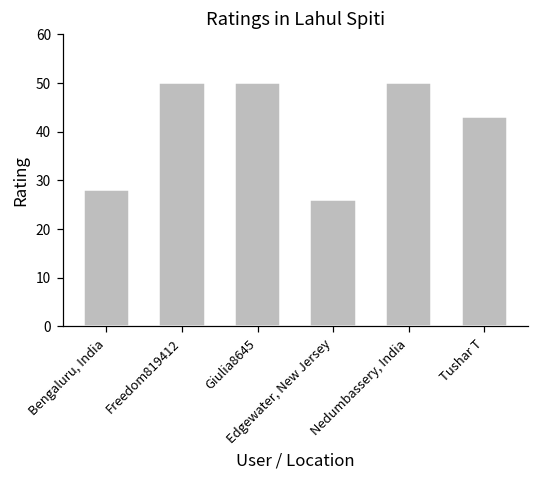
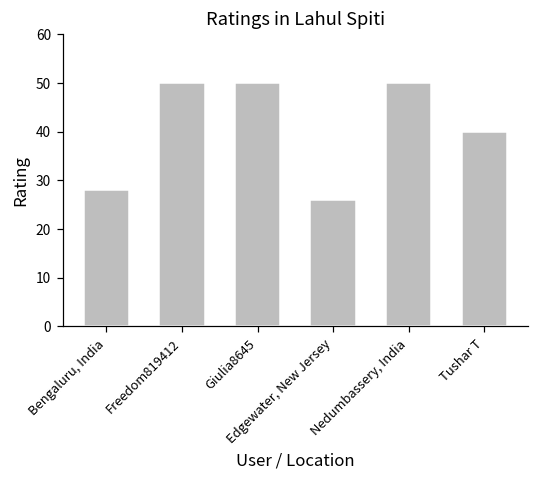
  {
    "Bengaluru, India": 28,
    "Freedom819412": 50,
    "Giulia8645": 50,
    "Edgewater, New Jersey": 26,
    "Nedumbassery, India": 50,
-   "Tushar T": 43
+   "Tushar T": 40
  }
